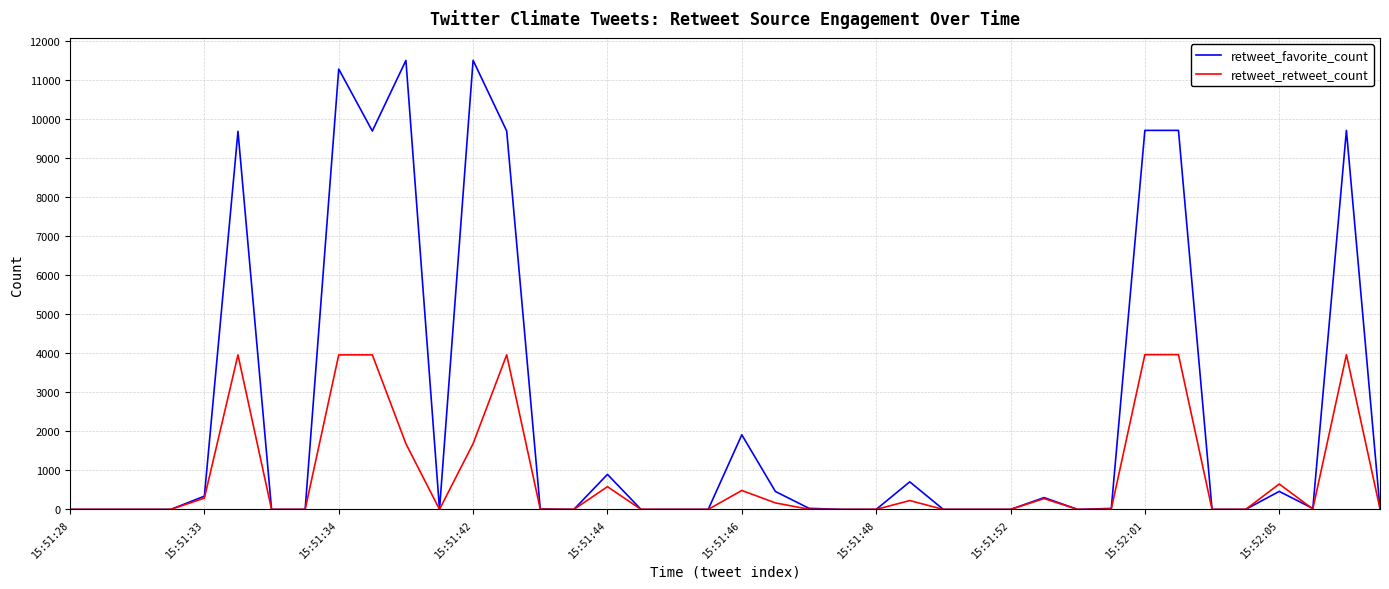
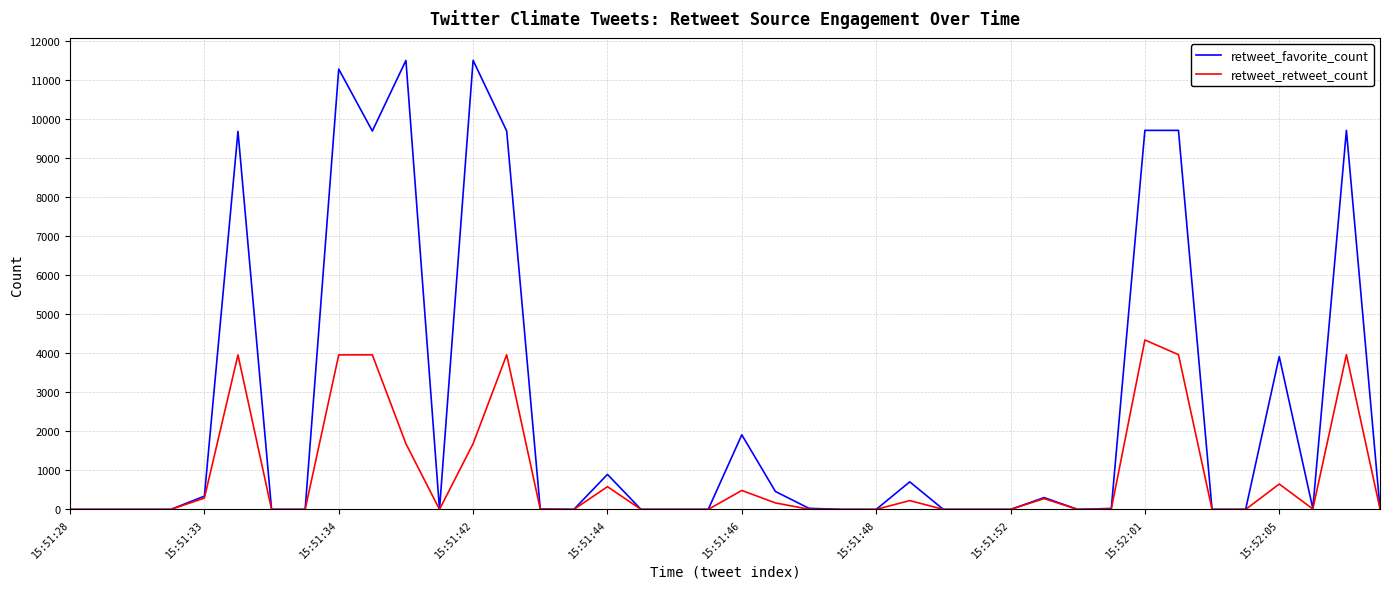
  {
    "retweet_favorite_count": {
      "15:51:34": 11300,
      "15:51:42": 11500,
      "15:51:44": 900,
      "15:51:46": 1900,
      "15:52:01": 9700,
-     "15:52:05": 500
+     "15:52:05": 3900
    },
    "retweet_retweet_count": {
      "15:51:34": 4000,
      "15:51:42": 1700,
      "15:51:44": 600,
      "15:51:46": 500,
-     "15:52:01": 4000,
+     "15:52:01": 4300,
      "15:52:05": 700
    }
  }
